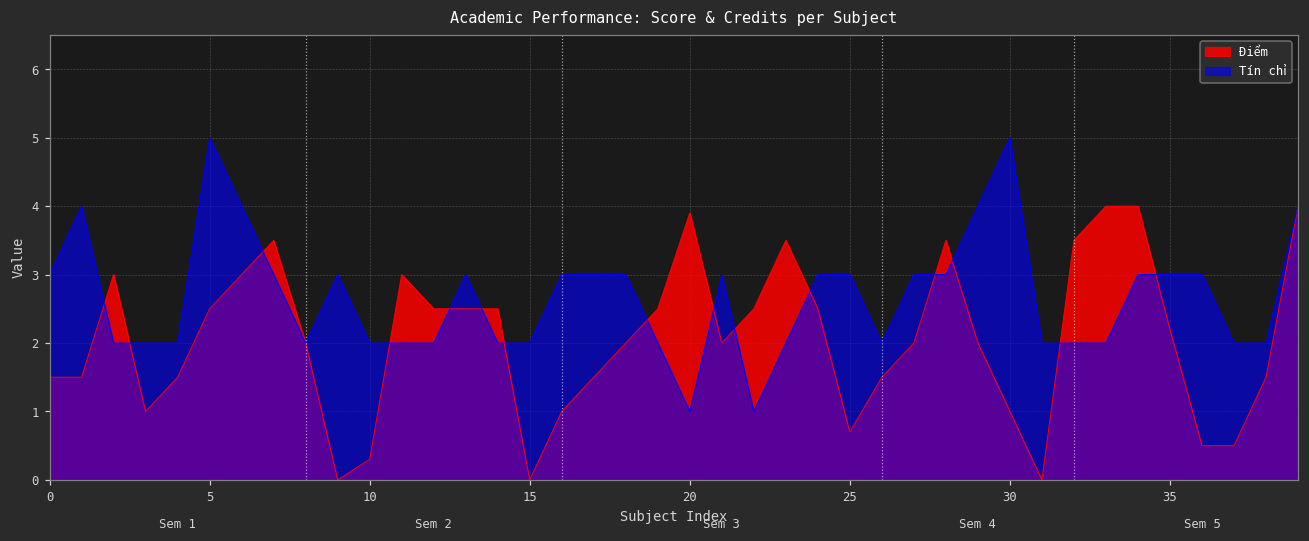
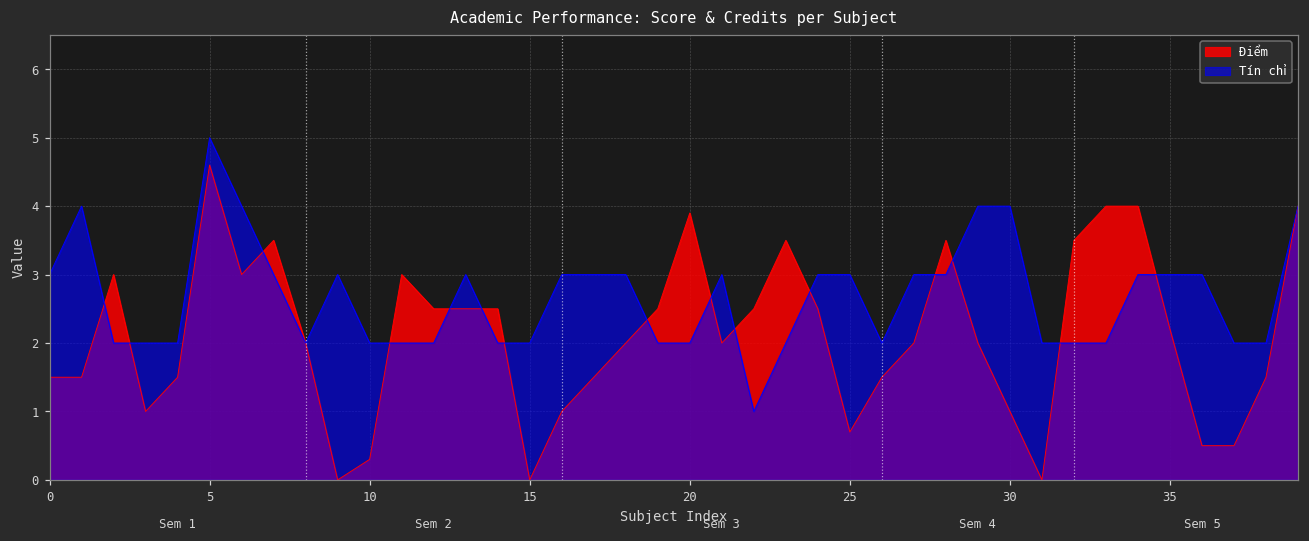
  {
    "Điểm": {
      "0": 1.5,
-     "5": 2.5,
+     "5": 4.6,
      "10": 0.3,
      "15": 0.0,
      "20": 3.9,
      "25": 0.7,
      "30": 1.0,
      "35": 2.2
    },
    "Tín chỉ": {
      "0": 3,
      "5": 5,
      "10": 2,
      "15": 2,
-     "20": 1,
+     "20": 2,
      "25": 3,
-     "30": 5,
+     "30": 4,
      "35": 3
    }
  }
